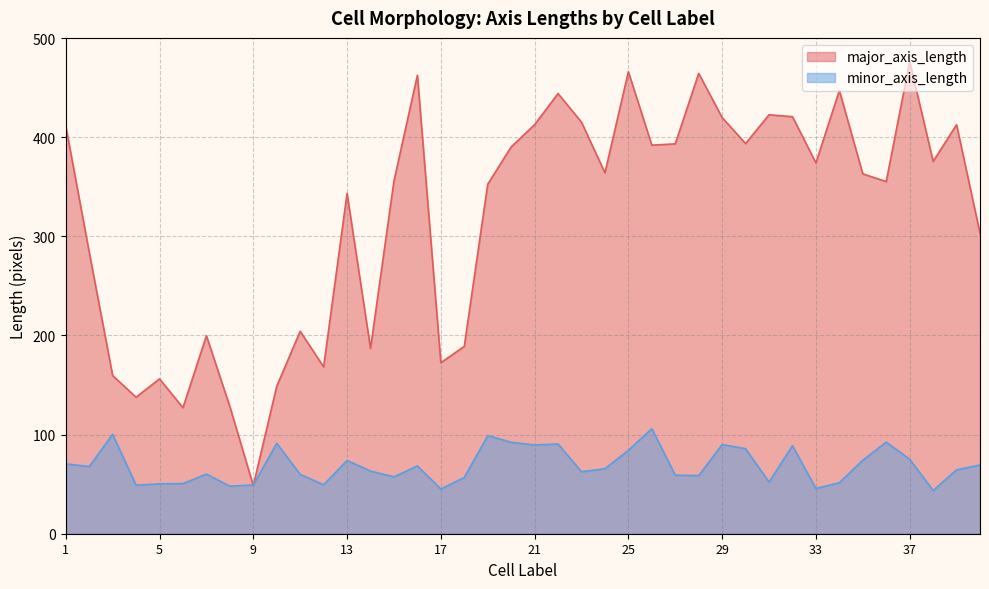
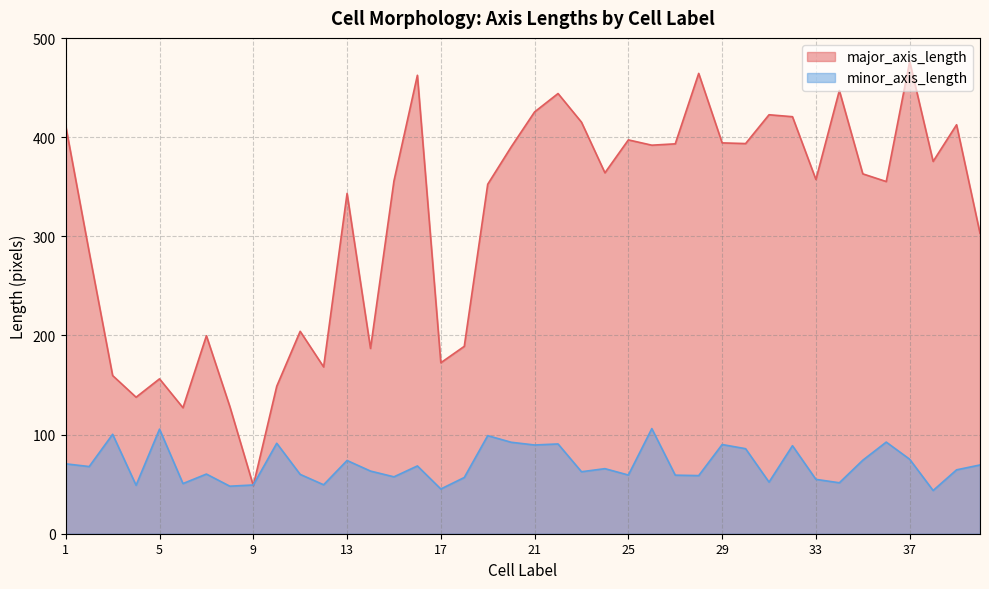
  {
    "major_axis_length": {
      "1": 410,
      "5": 160,
      "13": 340,
      "17": 170,
-     "21": 410,
-     "25": 470,
-     "29": 420,
-     "33": 370
+     "21": 430,
+     "25": 400,
+     "29": 390,
+     "33": 360
    },
    "minor_axis_length": {
      "1": 70,
-     "5": 50,
+     "5": 110,
      "13": 70,
      "17": 50,
      "21": 90,
-     "25": 80,
+     "25": 60,
      "29": 90,
-     "33": 46,
+     "33": 55,
      "37": 80
    }
  }
